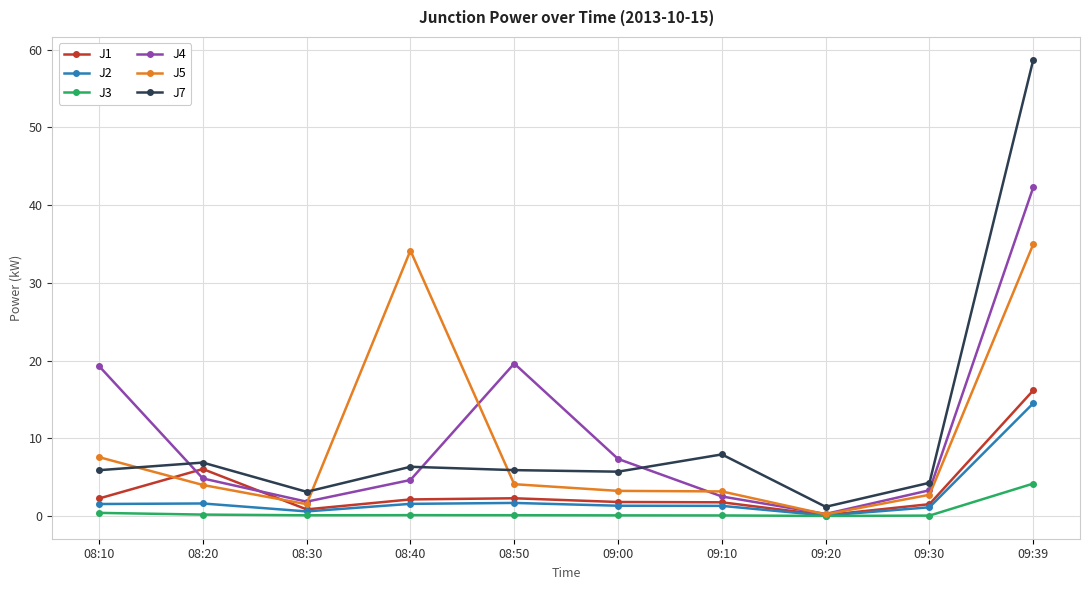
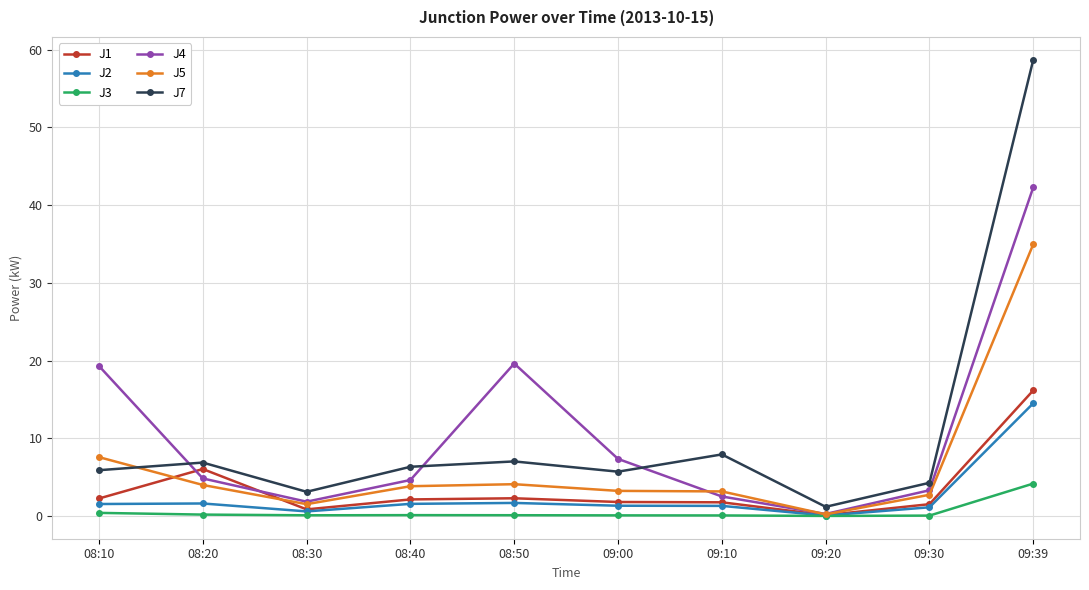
  {
    "J1": {
      "08:10": 2,
      "08:20": 6,
      "08:40": 2,
      "08:50": 2,
      "09:00": 2,
      "09:10": 2,
      "09:30": 2,
      "09:39": 16
    },
    "J2": {
      "08:10": 2,
      "08:20": 2,
      "08:40": 2,
      "08:50": 2,
      "09:00": 1,
      "09:10": 1,
      "09:30": 1,
      "09:39": 15
    },
    "J3": {
      "08:10": 0,
      "08:20": 0,
      "08:30": 0,
      "08:40": 0,
      "08:50": 0,
      "09:00": 0,
      "09:10": 0,
      "09:30": 0,
      "09:39": 4
    },
    "J4": {
      "08:10": 19,
      "08:20": 5,
      "08:40": 5,
      "08:50": 20,
      "09:00": 7,
      "09:10": 3,
      "09:30": 3,
      "09:39": 42
    },
    "J5": {
      "08:10": 8,
      "08:20": 4,
-     "08:40": 34,
+     "08:40": 4,
      "08:50": 4,
      "09:00": 3,
      "09:10": 3,
      "09:30": 3,
      "09:39": 35
    },
    "J7": {
      "08:10": 6,
      "08:20": 7,
      "08:30": 3,
      "08:40": 6,
-     "08:50": 6,
+     "08:50": 7,
      "09:00": 6,
      "09:10": 8,
      "09:20": 1,
      "09:30": 4,
      "09:39": 59
    }
  }
